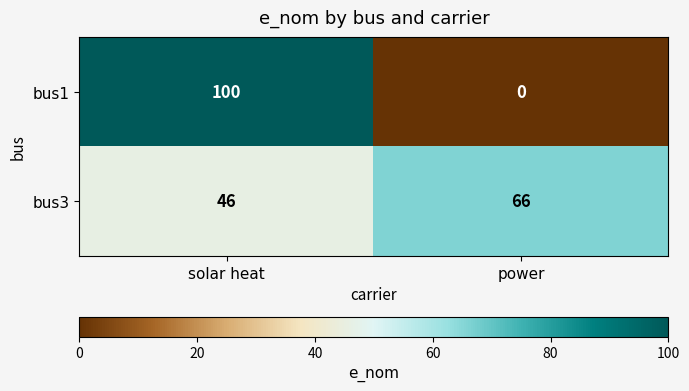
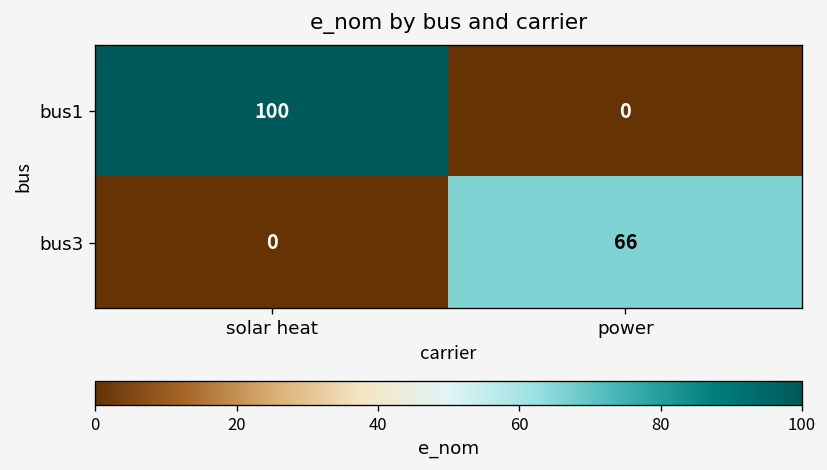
  {
    "bus1": {
      "solar heat": 100,
      "power": 0
    },
    "bus3": {
-     "solar heat": 46,
+     "solar heat": 0,
      "power": 66
    }
  }
